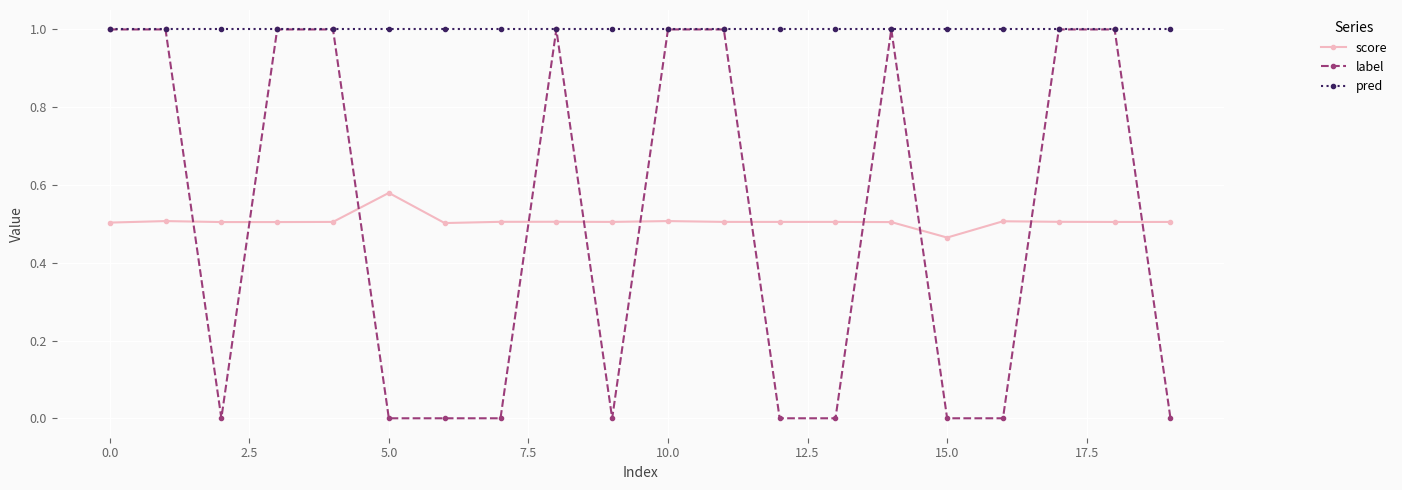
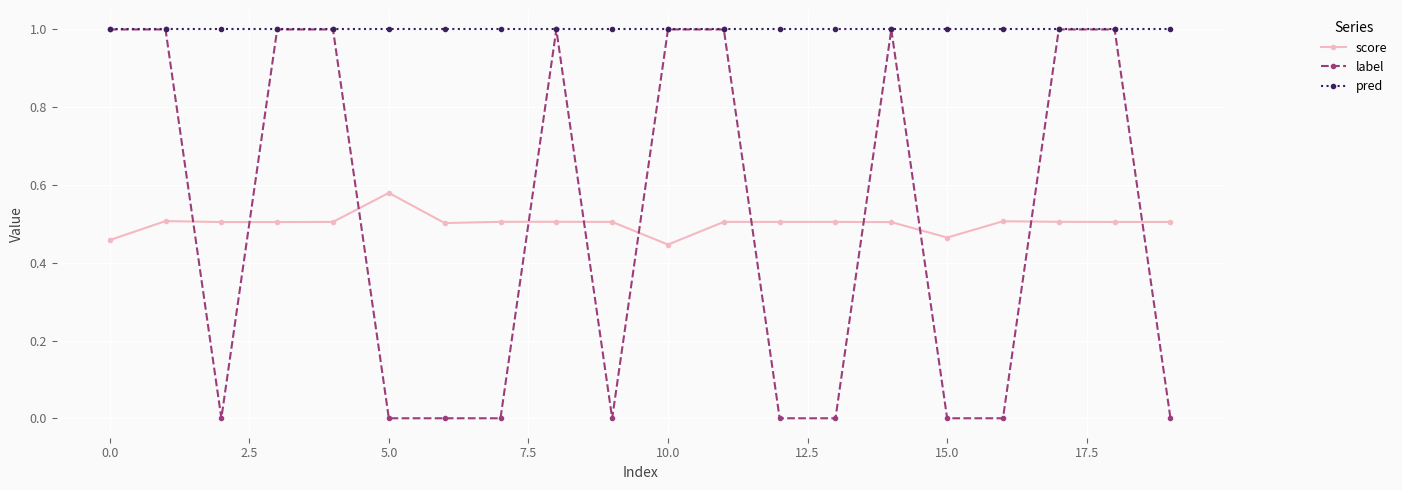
  {
    "score": {
-     "0.0": 0.50,
+     "0.0": 0.46,
      "5.0": 0.58,
-     "10.0": 0.51,
+     "10.0": 0.45,
      "15.0": 0.46
    },
    "label": {
      "5.0": 0.00,
      "15.0": 0.00
    },
    "pred": {
      "5.0": 1.00,
      "15.0": 1.00
    }
  }
